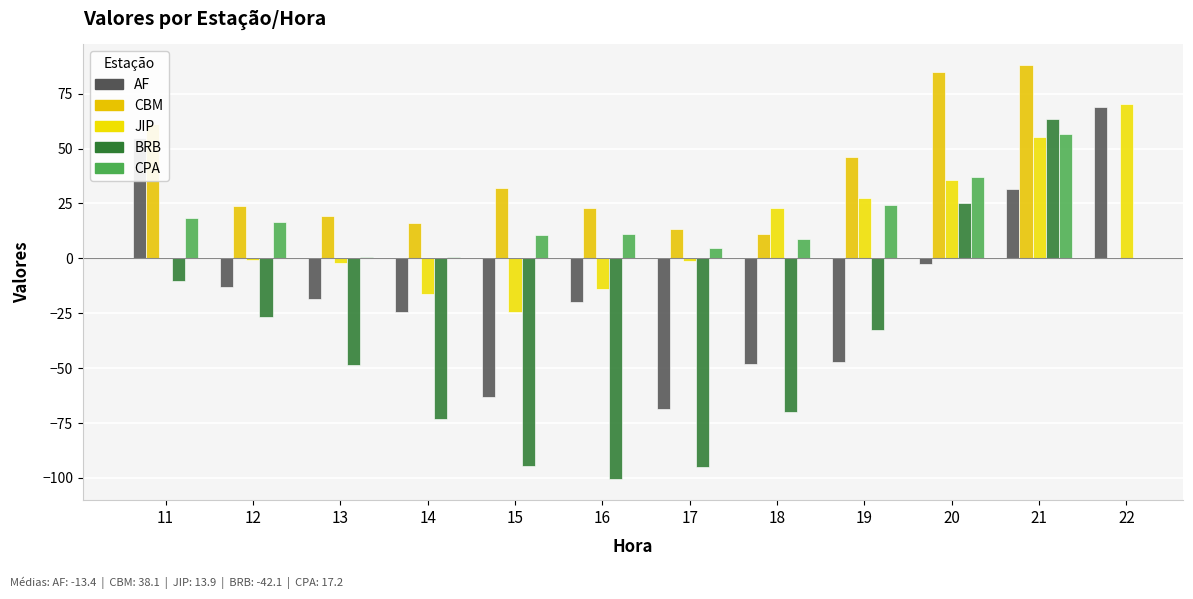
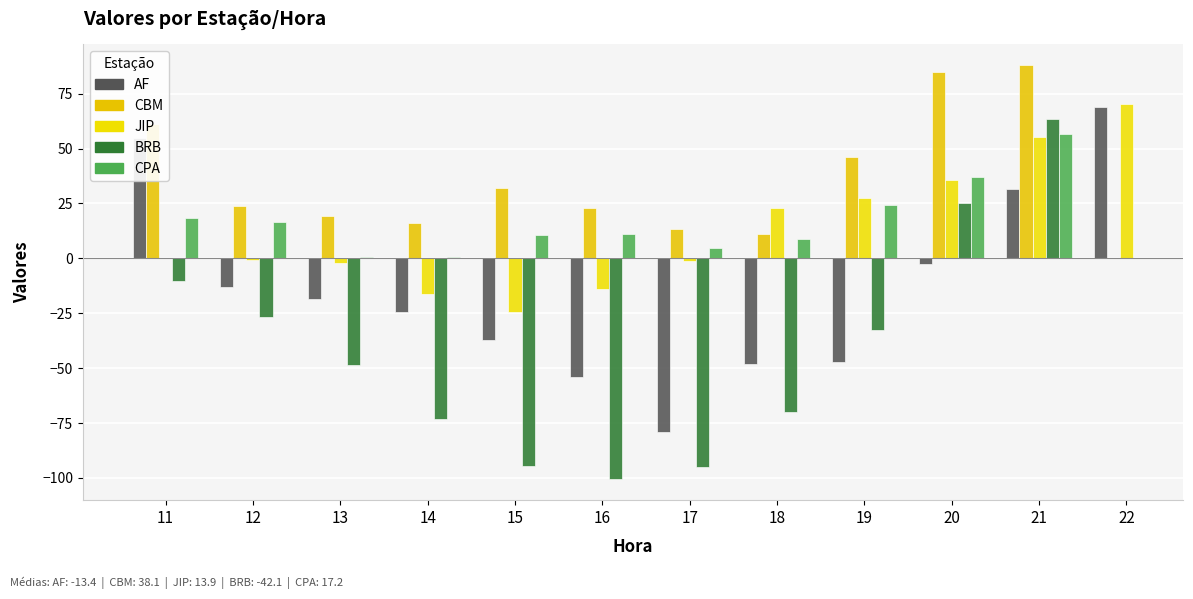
  {
    "AF": {
      "12": -13,
      "13": -19,
      "14": -24,
-     "15": -63,
-     "16": -20,
-     "17": -69,
+     "15": -37,
+     "16": -54,
+     "17": -79,
      "18": -48,
      "19": -47,
      "20": -2,
      "21": 32,
      "22": 69
    }
  }
